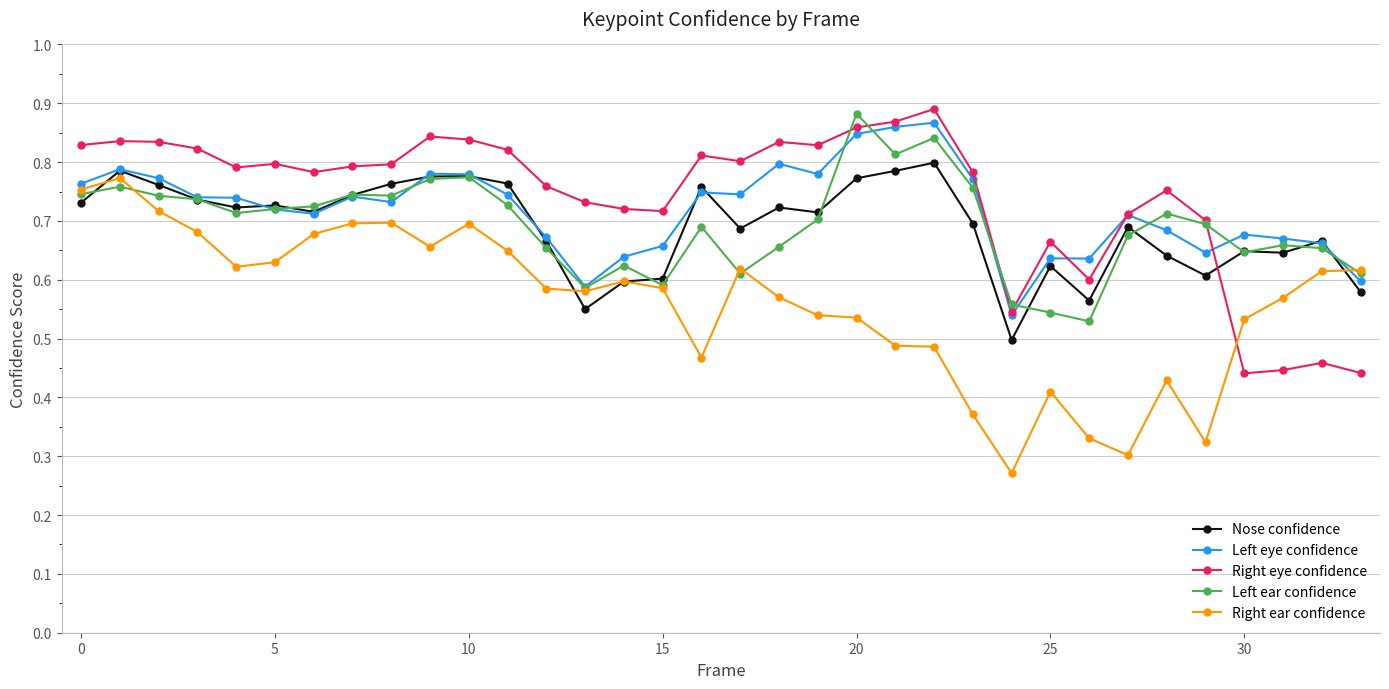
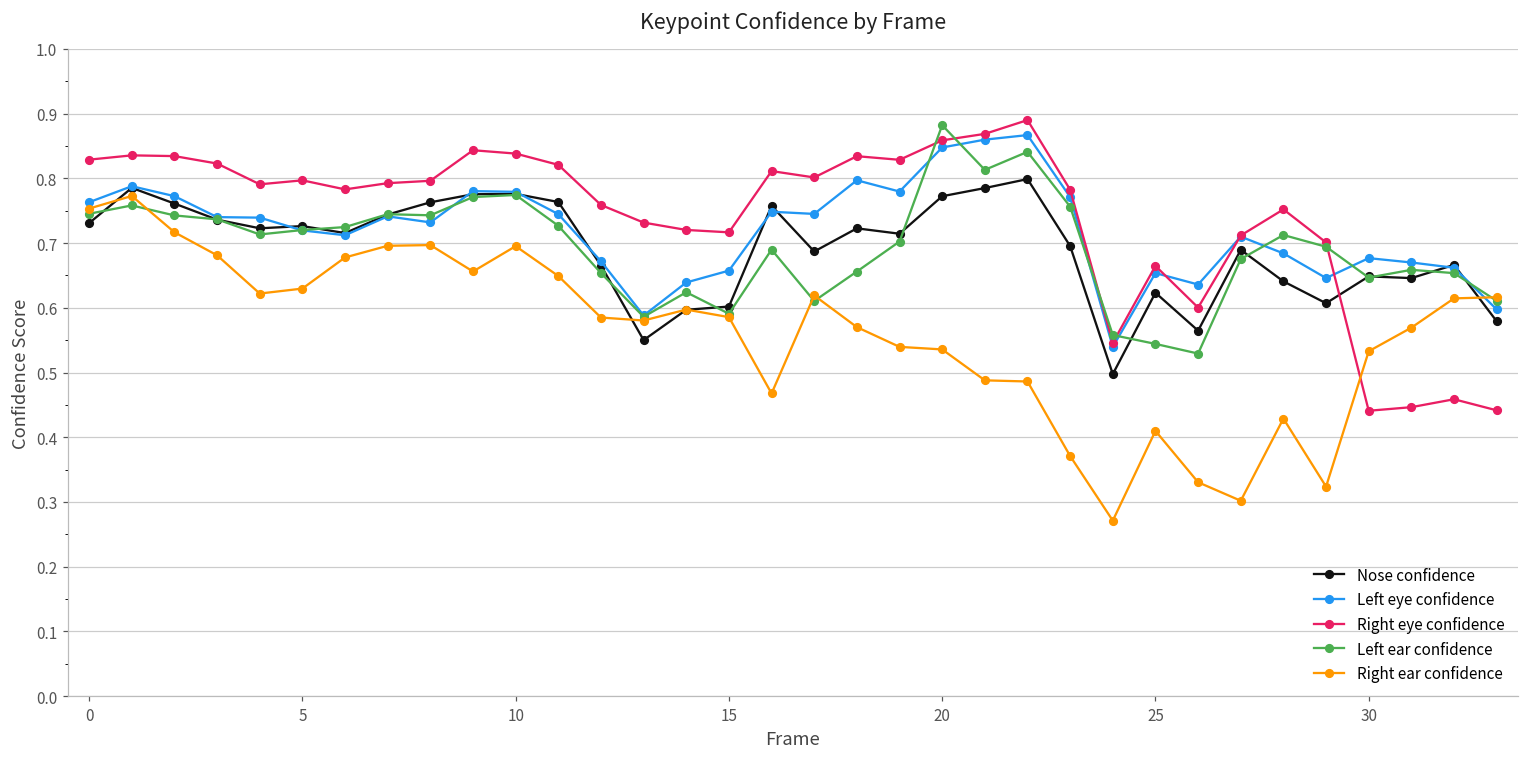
  {
    "Nose confidence": {
      "0": 0.73,
      "5": 0.73,
      "15": 0.60,
      "20": 0.77,
      "25": 0.62
    },
    "Left eye confidence": {
      "0": 0.76,
      "15": 0.66,
      "20": 0.85,
-     "25": 0.64,
+     "25": 0.65,
      "30": 0.68
    },
    "Right eye confidence": {
      "0": 0.83,
      "5": 0.80,
      "10": 0.84,
      "15": 0.72,
      "20": 0.86,
      "25": 0.66,
      "30": 0.44
    },
    "Left ear confidence": {
      "0": 0.75,
      "15": 0.59,
      "20": 0.88,
      "25": 0.54
    },
    "Right ear confidence": {
      "0": 0.75,
      "5": 0.63,
      "10": 0.70,
      "15": 0.59,
      "20": 0.54,
      "25": 0.41,
      "30": 0.53
    }
  }
